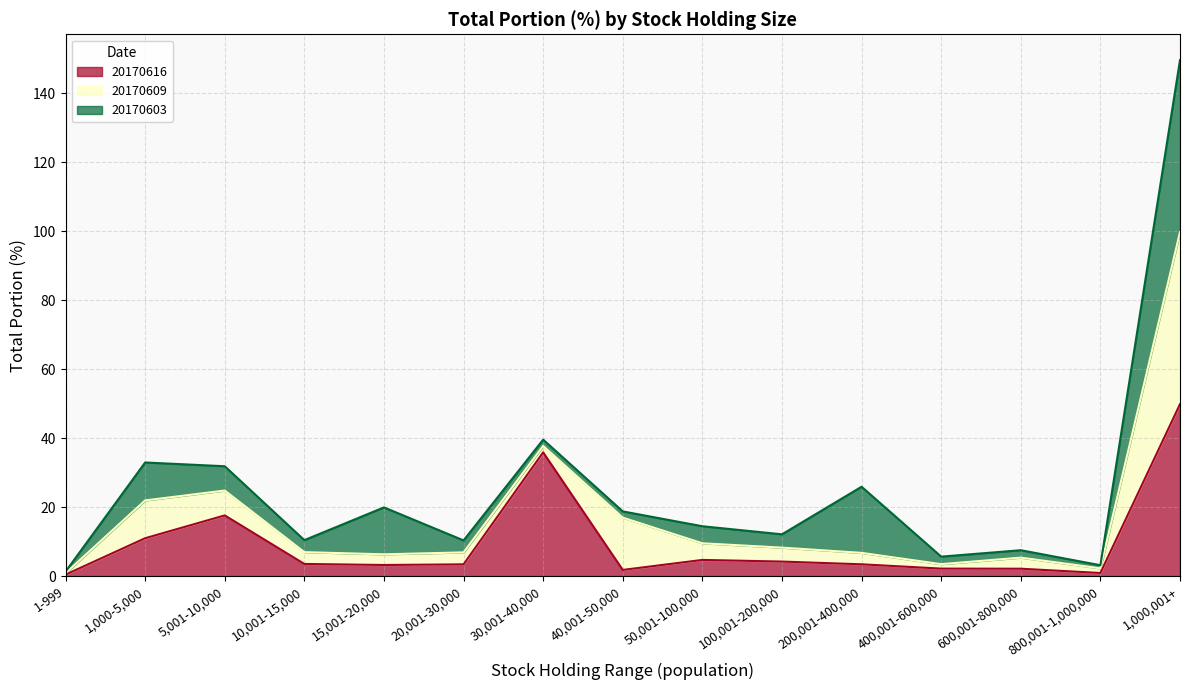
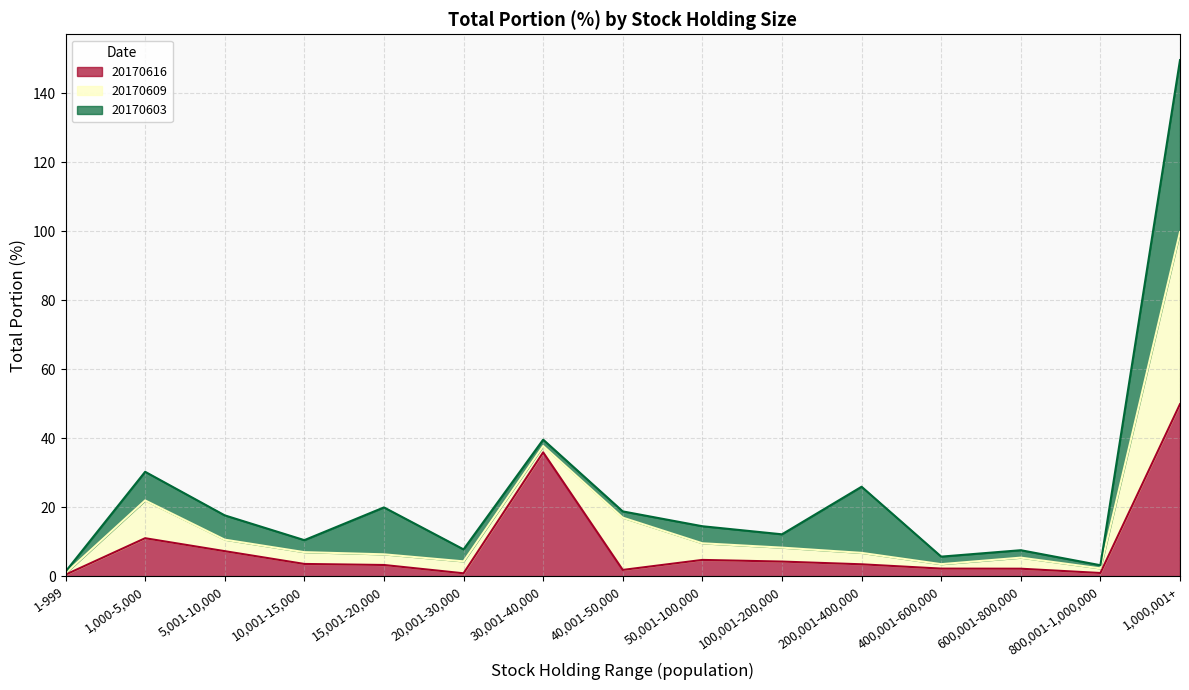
  {
    "20170616": {
      "1,000-5,000": 11,
-     "5,001-10,000": 18,
+     "5,001-10,000": 7,
      "10,001-15,000": 4,
      "15,001-20,000": 3,
-     "20,001-30,000": 3,
+     "20,001-30,000": 1,
      "30,001-40,000": 36,
      "40,001-50,000": 2,
      "50,001-100,000": 5,
      "100,001-200,000": 4,
      "200,001-400,000": 3,
      "400,001-600,000": 2,
      "600,001-800,000": 2,
      "800,001-1,000,000": 1,
      "1,000,001+": 50
    },
    "20170609": {
      "1,000-5,000": 11,
-     "5,001-10,000": 7,
+     "5,001-10,000": 3,
      "10,001-15,000": 3,
      "15,001-20,000": 3,
      "20,001-30,000": 3,
      "30,001-40,000": 2,
      "40,001-50,000": 15,
      "50,001-100,000": 5,
      "100,001-200,000": 4,
      "200,001-400,000": 3,
      "400,001-600,000": 1,
      "600,001-800,000": 3,
      "800,001-1,000,000": 1,
      "1,000,001+": 50
    },
    "20170603": {
-     "1,000-5,000": 11,
+     "1,000-5,000": 8,
      "5,001-10,000": 7,
      "10,001-15,000": 3,
      "15,001-20,000": 14,
      "20,001-30,000": 3,
      "30,001-40,000": 2,
      "40,001-50,000": 2,
      "50,001-100,000": 5,
      "100,001-200,000": 4,
      "200,001-400,000": 19,
      "400,001-600,000": 2,
      "600,001-800,000": 2,
      "800,001-1,000,000": 1,
      "1,000,001+": 50
    }
  }
